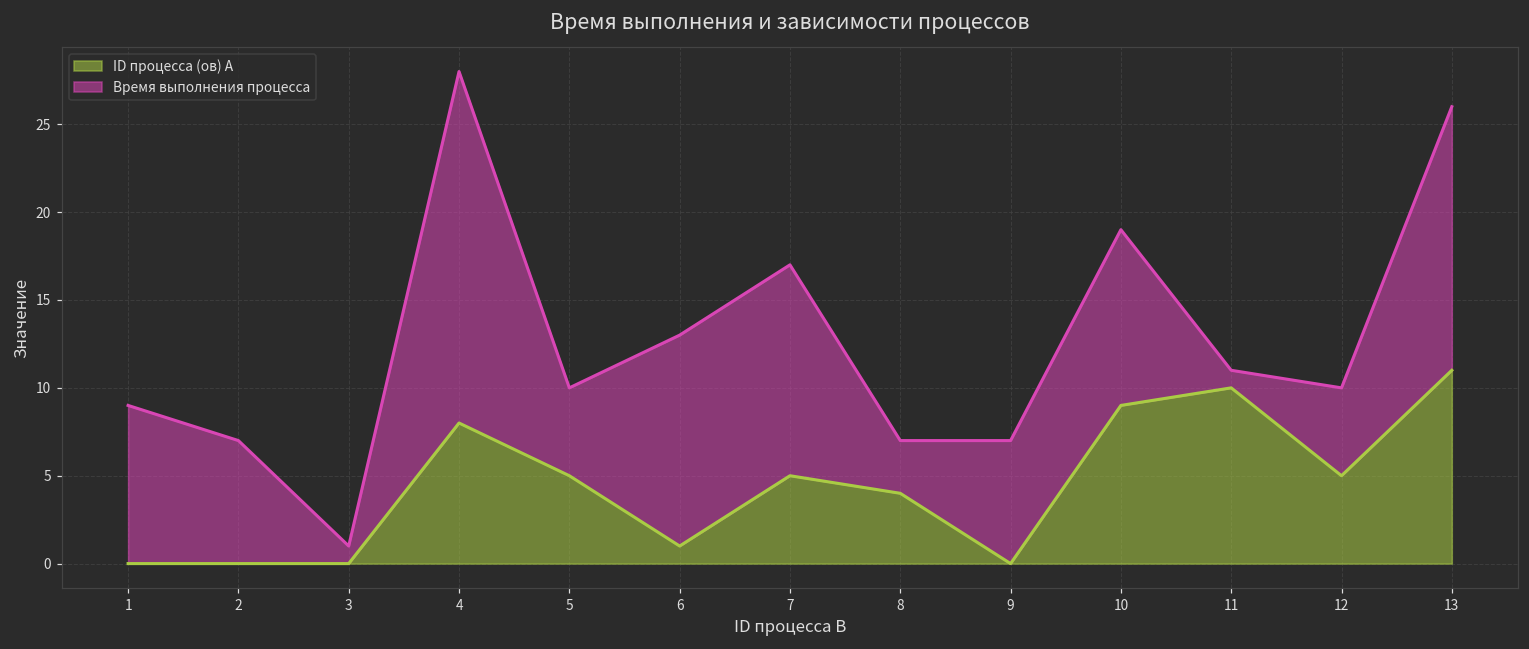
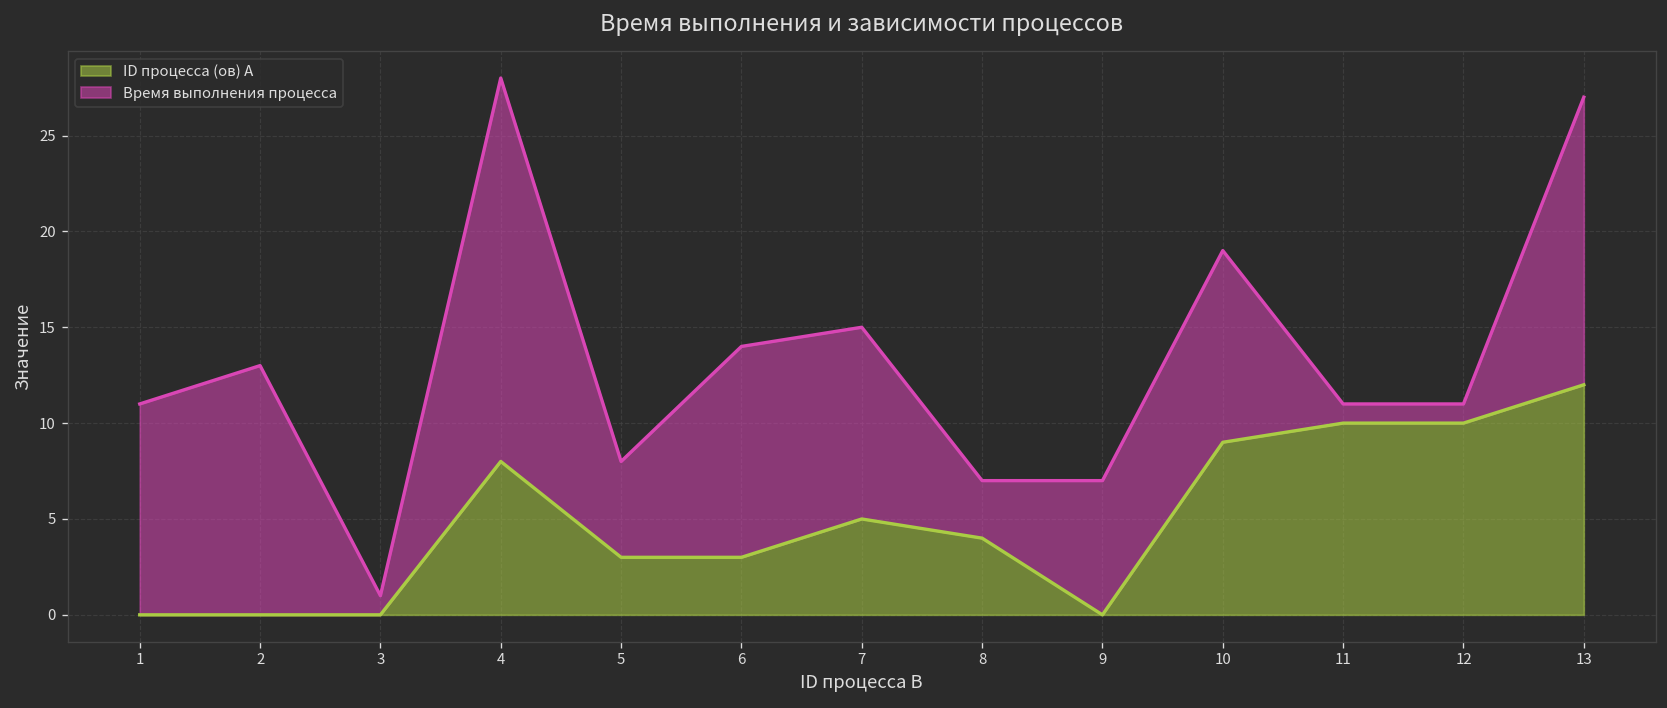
  {
    "ID процесса (ов) A": {
      "1": 0,
      "2": 0,
      "3": 0,
      "4": 8,
-     "5": 5,
-     "6": 1,
+     "5": 3,
+     "6": 3,
      "7": 5,
      "8": 4,
      "9": 0,
      "10": 9,
      "11": 10,
-     "12": 5,
-     "13": 11
+     "12": 10,
+     "13": 12
    },
    "Время выполнения процесса": {
-     "1": 9,
-     "2": 7,
+     "1": 11,
+     "2": 13,
      "3": 1,
      "4": 20,
      "5": 5,
-     "6": 12,
-     "7": 12,
+     "6": 11,
+     "7": 10,
      "8": 3,
      "9": 7,
      "10": 10,
      "11": 1,
-     "12": 5,
+     "12": 1,
      "13": 15
    }
  }
